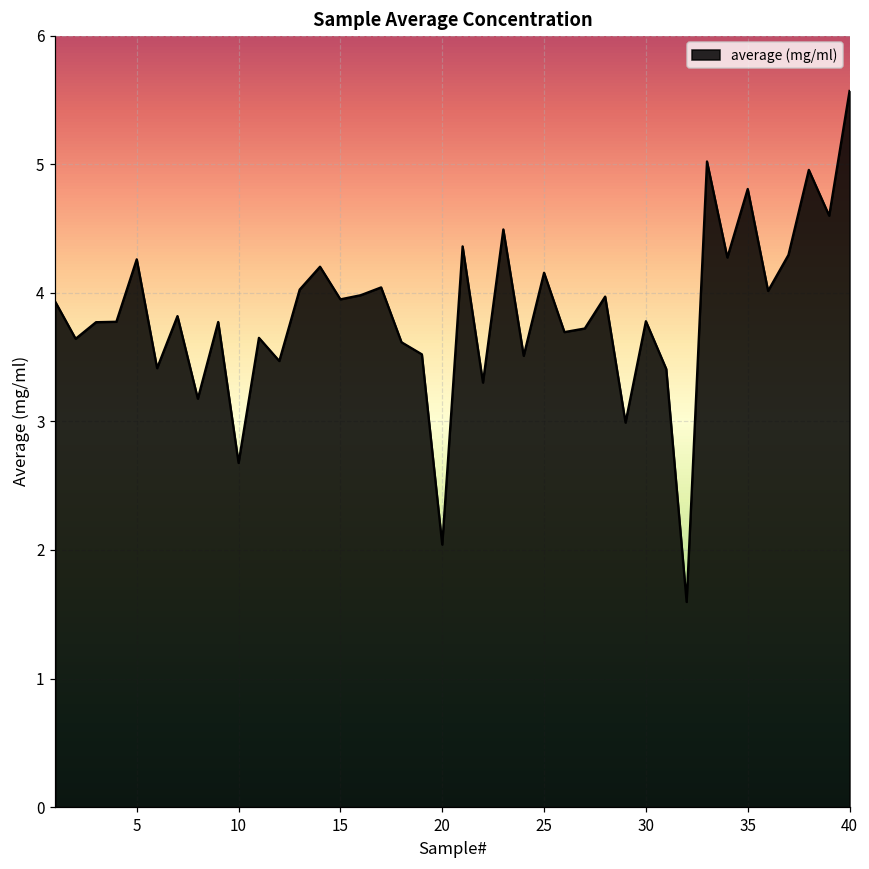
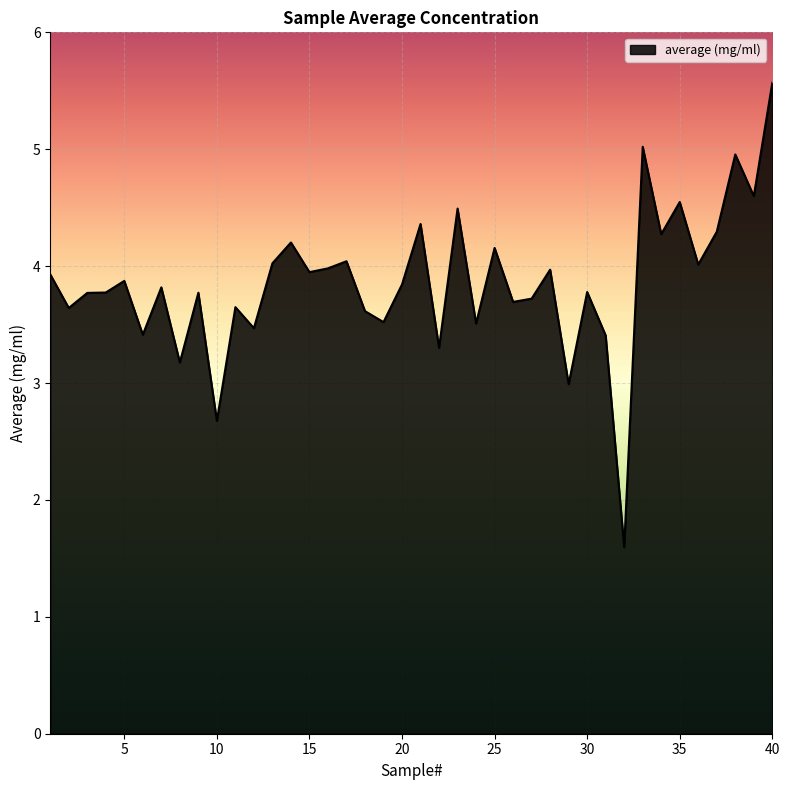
  {
-   "5": 4.26,
+   "5": 3.87,
    "10": 2.68,
    "15": 3.95,
-   "20": 2.04,
+   "20": 3.84,
    "25": 4.16,
    "30": 3.78,
-   "35": 4.81,
+   "35": 4.55,
    "40": 5.57
  }
